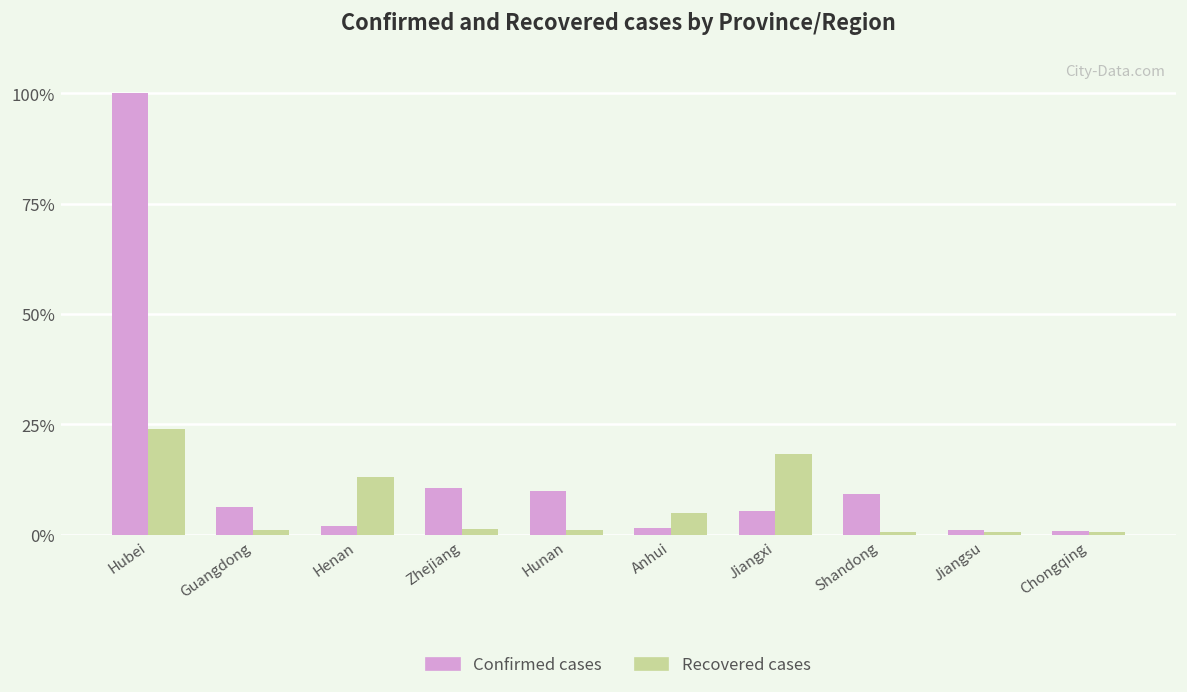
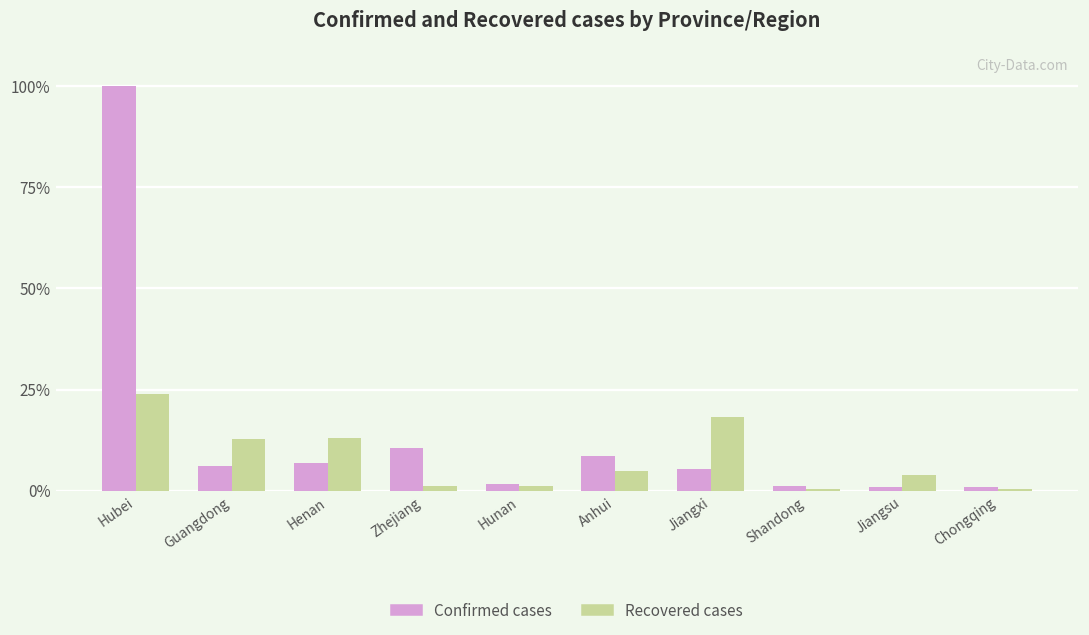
  {
    "Confirmed cases": {
      "Hubei": "100%",
      "Guangdong": "6%",
-     "Henan": "2%",
+     "Henan": "7%",
      "Zhejiang": "11%",
-     "Hunan": "10%",
-     "Anhui": "2%",
+     "Hunan": "2%",
+     "Anhui": "9%",
      "Jiangxi": "5%",
-     "Shandong": "9%",
+     "Shandong": "1%",
      "Jiangsu": "1%",
      "Chongqing": "1%"
    },
    "Recovered cases": {
      "Hubei": "24%",
-     "Guangdong": "1%",
+     "Guangdong": "13%",
      "Henan": "13%",
      "Zhejiang": "1%",
      "Hunan": "1%",
      "Anhui": "5%",
      "Jiangxi": "18%",
-     "Jiangsu": "1%"
+     "Jiangsu": "4%"
    }
  }
